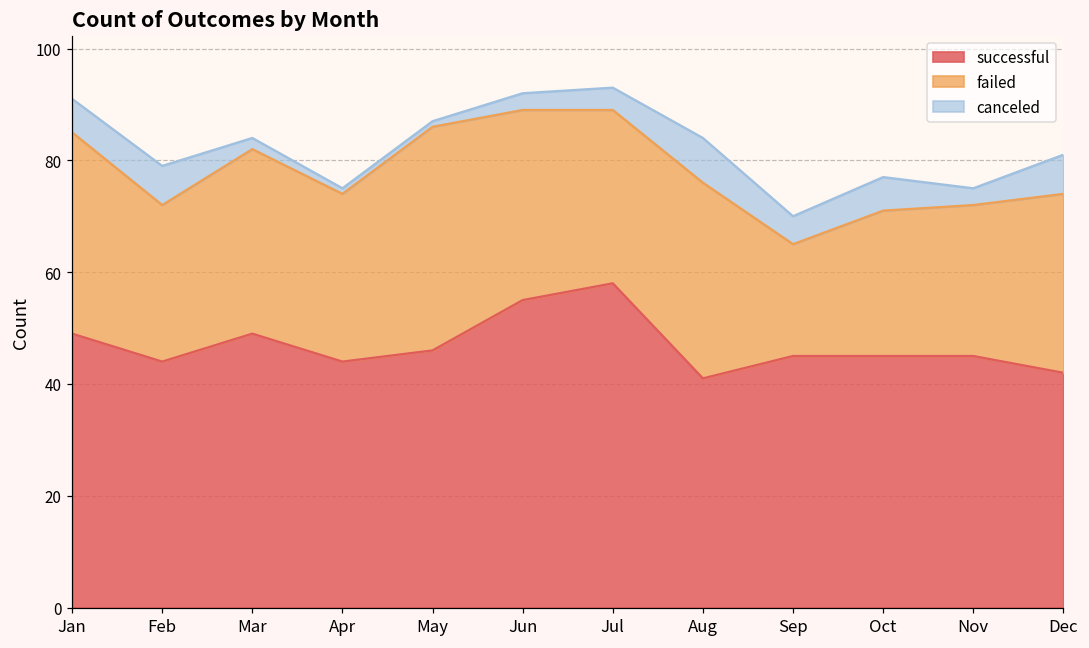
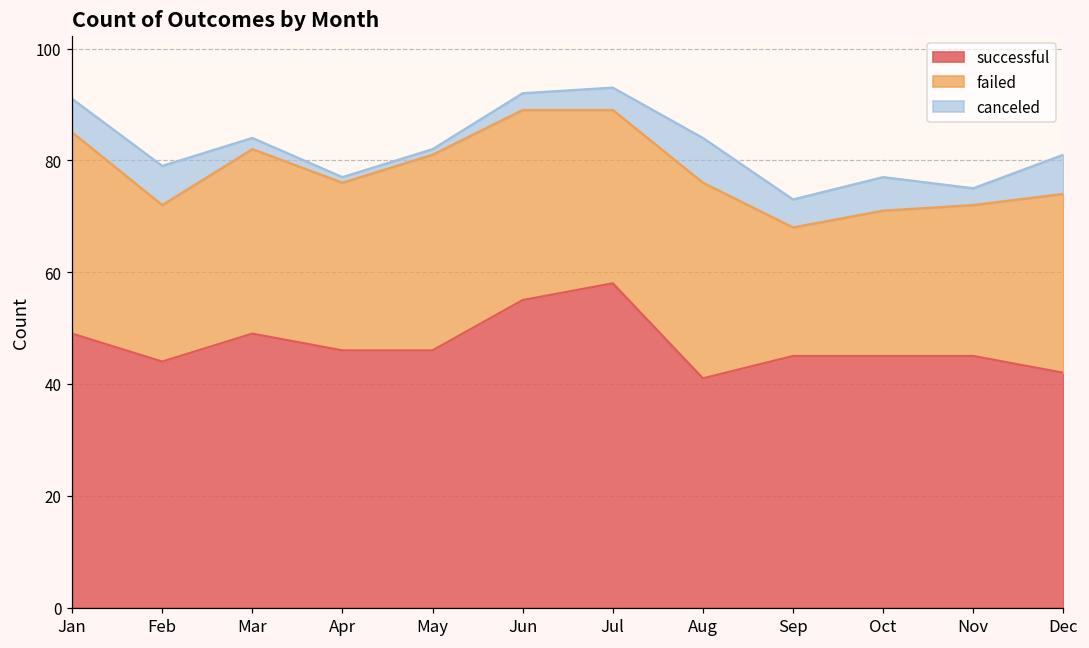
  {
    "successful": {
      "Jan": 49,
      "Feb": 44,
      "Mar": 49,
-     "Apr": 44,
+     "Apr": 46,
      "May": 46,
      "Jun": 55,
      "Jul": 58,
      "Aug": 41,
      "Sep": 45,
      "Oct": 45,
      "Nov": 45,
      "Dec": 42
    },
    "failed": {
      "Jan": 36,
      "Feb": 28,
      "Mar": 33,
      "Apr": 30,
-     "May": 40,
+     "May": 35,
      "Jun": 34,
      "Jul": 31,
      "Aug": 35,
-     "Sep": 20,
+     "Sep": 23,
      "Oct": 26,
      "Nov": 27,
      "Dec": 32
    },
    "canceled": {
      "Jan": 6,
      "Feb": 7,
      "Mar": 2,
      "Apr": 1,
      "May": 1,
      "Jun": 3,
      "Jul": 4,
      "Aug": 8,
      "Sep": 5,
      "Oct": 6,
      "Nov": 3,
      "Dec": 7
    }
  }
